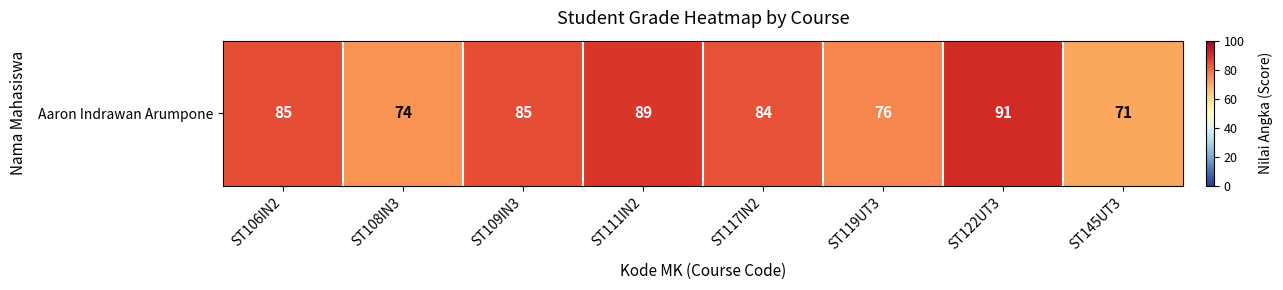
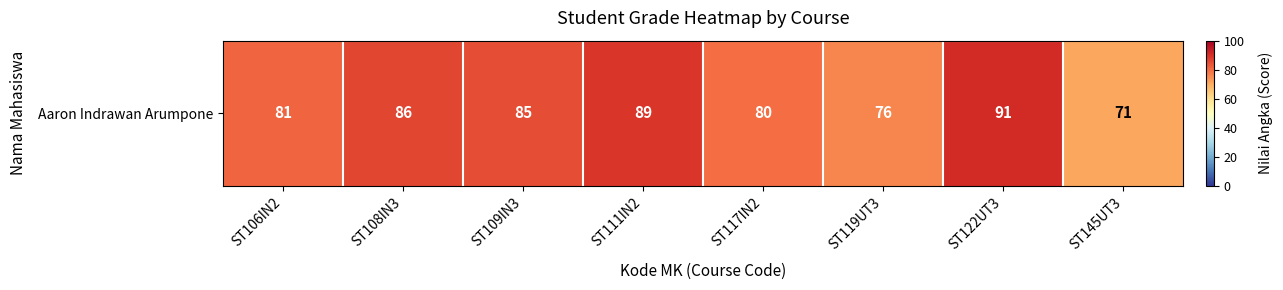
  {
    "Aaron Indrawan Arumpone": {
-     "ST106IN2": 85,
-     "ST108IN3": 74,
+     "ST106IN2": 81,
+     "ST108IN3": 86,
      "ST109IN3": 85,
      "ST111IN2": 89,
-     "ST117IN2": 84,
+     "ST117IN2": 80,
      "ST119UT3": 76,
      "ST122UT3": 91,
      "ST145UT3": 71
    }
  }
